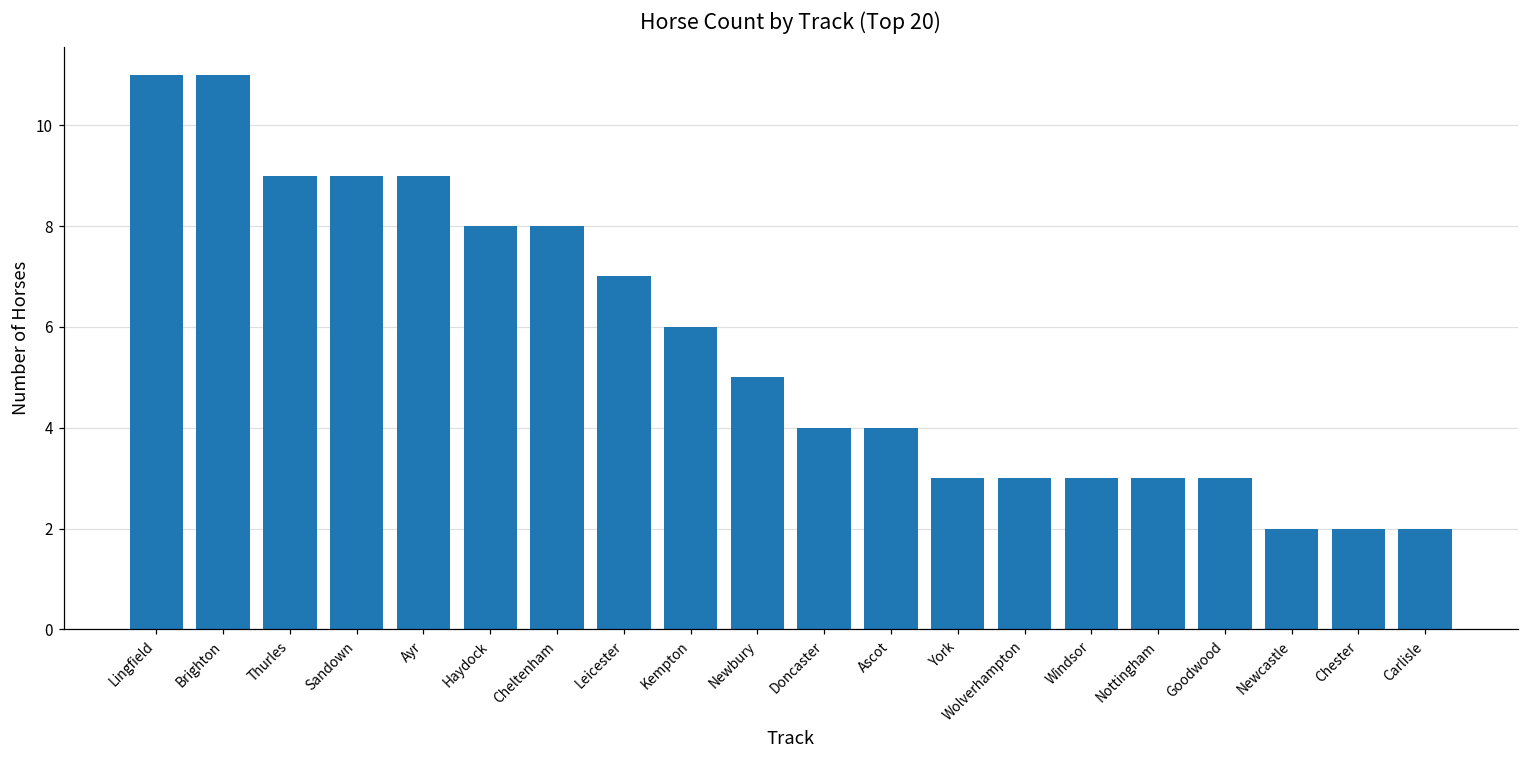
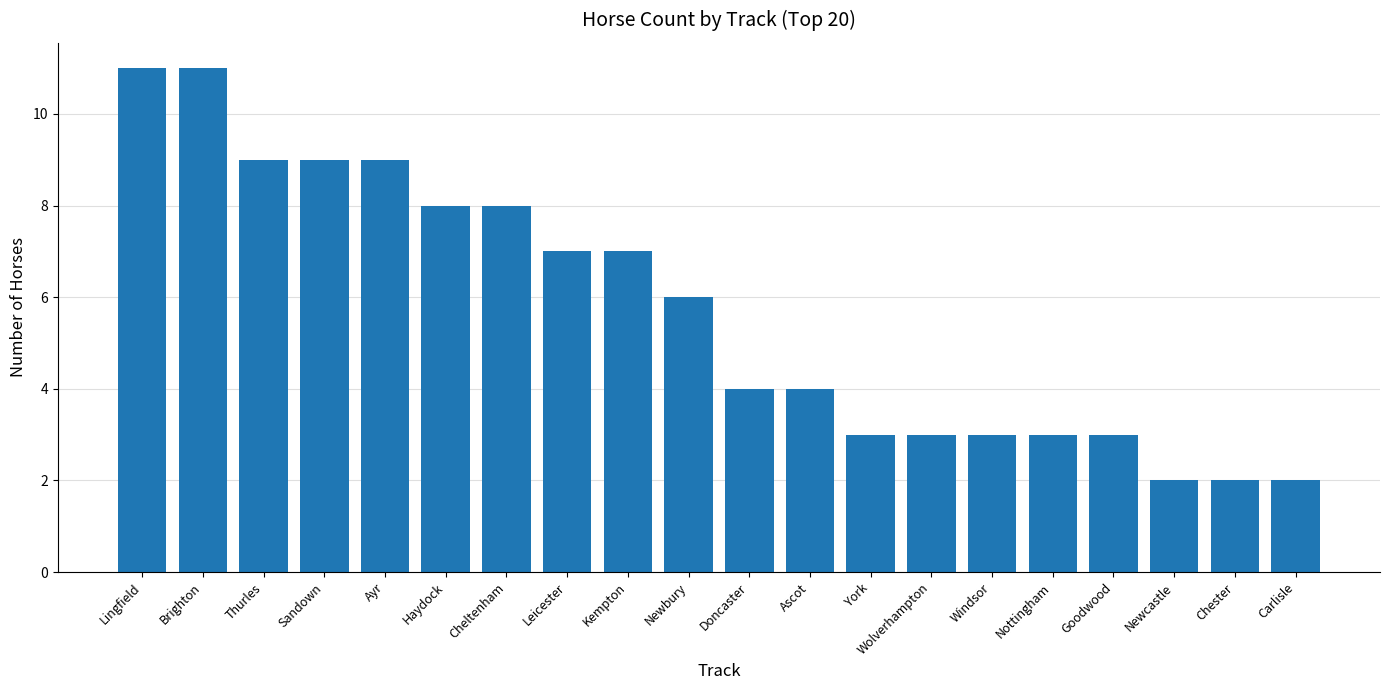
  {
    "Lingfield": 11,
    "Brighton": 11,
    "Thurles": 9,
    "Sandown": 9,
    "Ayr": 9,
    "Haydock": 8,
    "Cheltenham": 8,
    "Leicester": 7,
-   "Kempton": 6,
-   "Newbury": 5,
+   "Kempton": 7,
+   "Newbury": 6,
    "Doncaster": 4,
    "Ascot": 4,
    "York": 3,
    "Wolverhampton": 3,
    "Windsor": 3,
    "Nottingham": 3,
    "Goodwood": 3,
    "Newcastle": 2,
    "Chester": 2,
    "Carlisle": 2
  }
